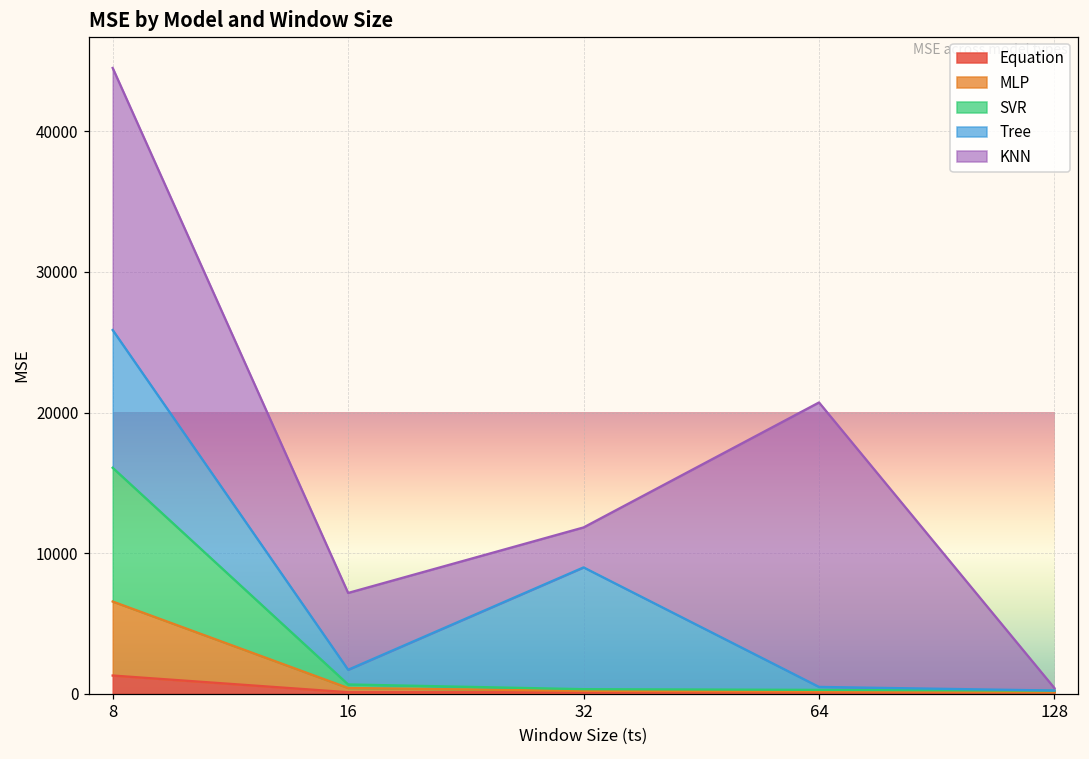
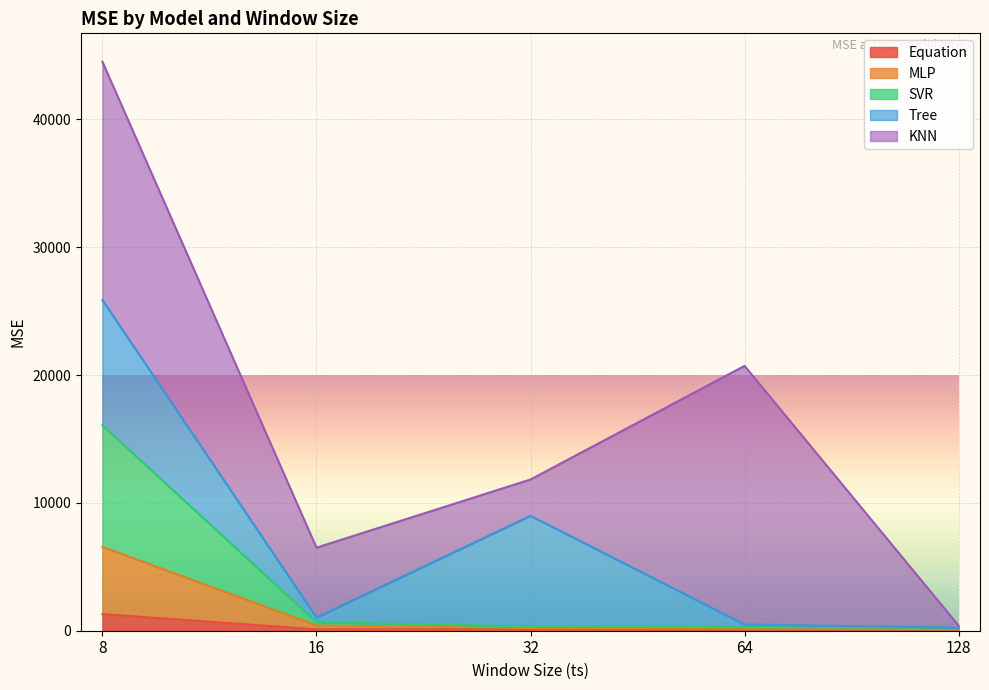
  {
    "SVR": {
      "8": 9500,
      "16": 300
    },
    "Tree": {
      "8": 9800,
-     "16": 1000,
+     "16": 400,
      "32": 8700,
      "64": 200
    },
    "KNN": {
      "8": 18600,
      "16": 5500,
      "32": 2800,
      "64": 20200
    }
  }
